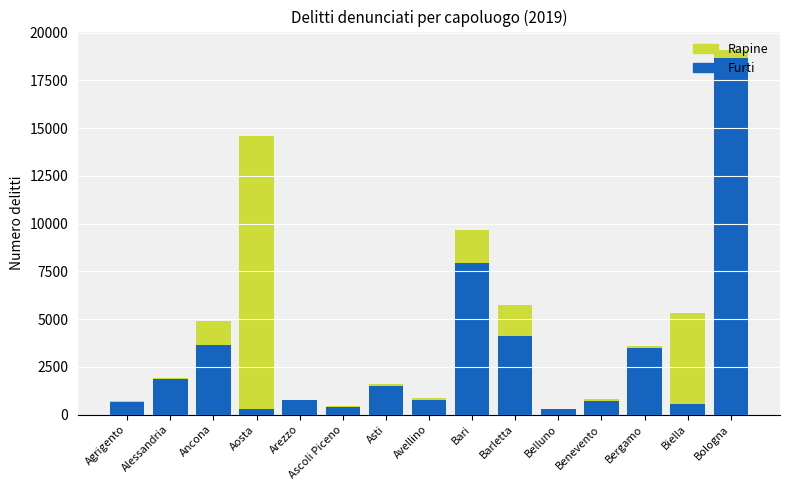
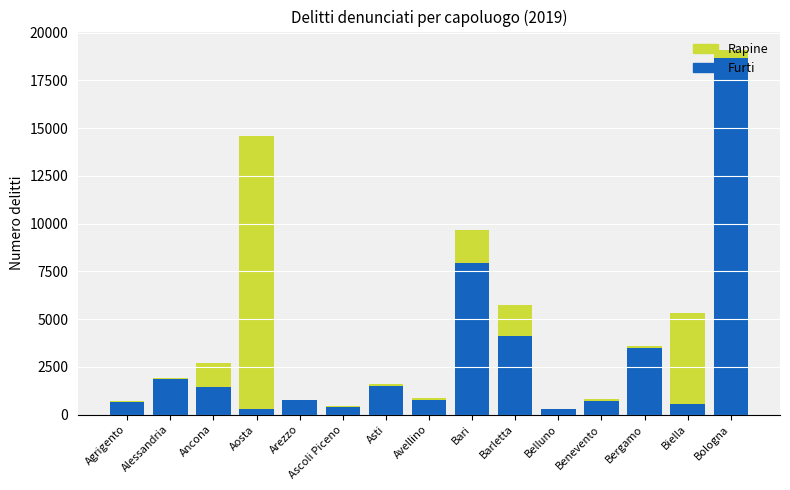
  {
    "Furti": {
      "Agrigento": 600,
      "Alessandria": 1800,
-     "Ancona": 3600,
+     "Ancona": 1400,
      "Aosta": 300,
      "Arezzo": 700,
      "Ascoli Piceno": 400,
      "Asti": 1500,
      "Avellino": 800,
      "Bari": 8000,
      "Barletta": 4100,
      "Belluno": 300,
      "Benevento": 700,
      "Bergamo": 3500,
      "Biella": 500,
      "Bologna": 18700
    },
    "Rapine": {
      "Ancona": 1300,
      "Aosta": 14300,
      "Bari": 1700,
      "Barletta": 1600,
      "Biella": 4800,
      "Bologna": 400
    }
  }
